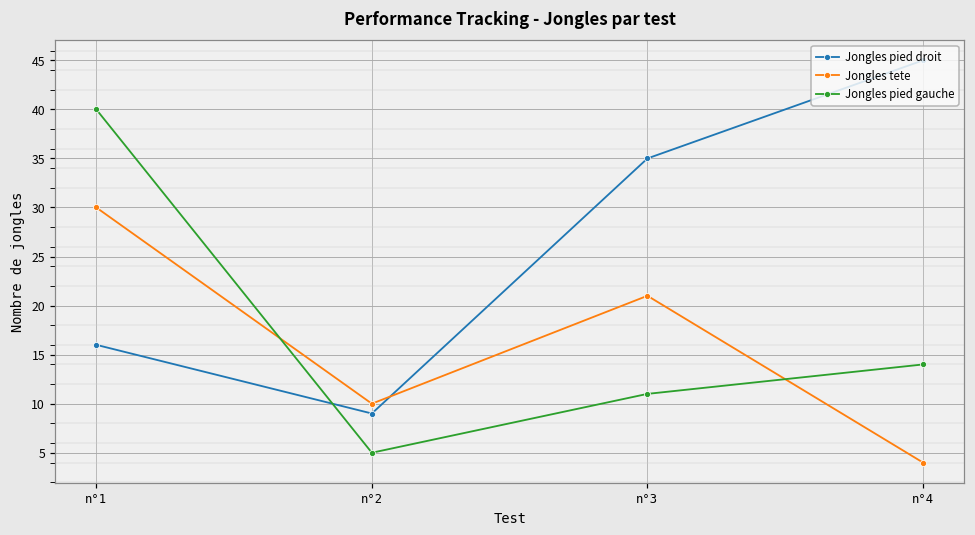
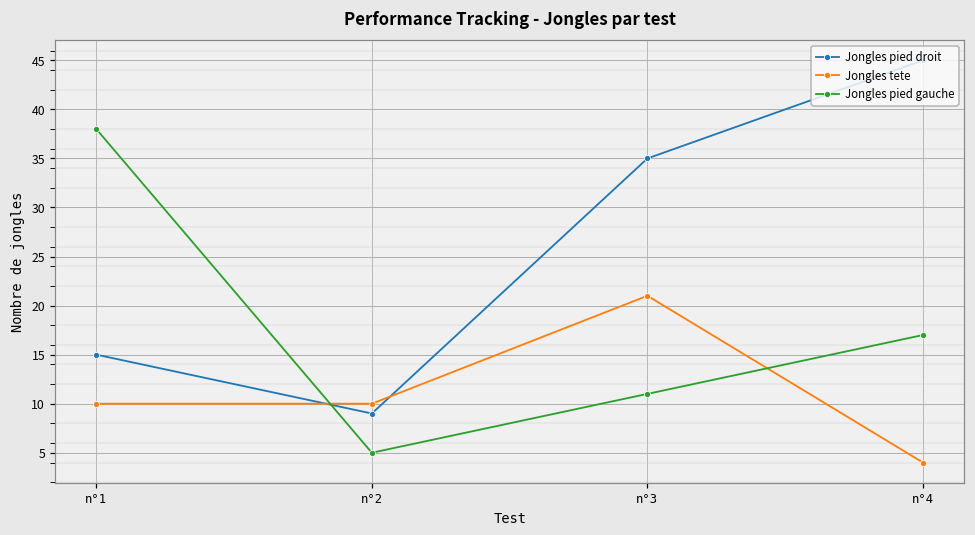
  {
    "Jongles pied droit": {
-     "n°1": 16,
+     "n°1": 15,
      "n°2": 9,
      "n°3": 35
    },
    "Jongles tete": {
-     "n°1": 30,
+     "n°1": 10,
      "n°2": 10,
      "n°3": 21,
      "n°4": 4
    },
    "Jongles pied gauche": {
-     "n°1": 40,
+     "n°1": 38,
      "n°2": 5,
      "n°3": 11,
-     "n°4": 14
+     "n°4": 17
    }
  }
